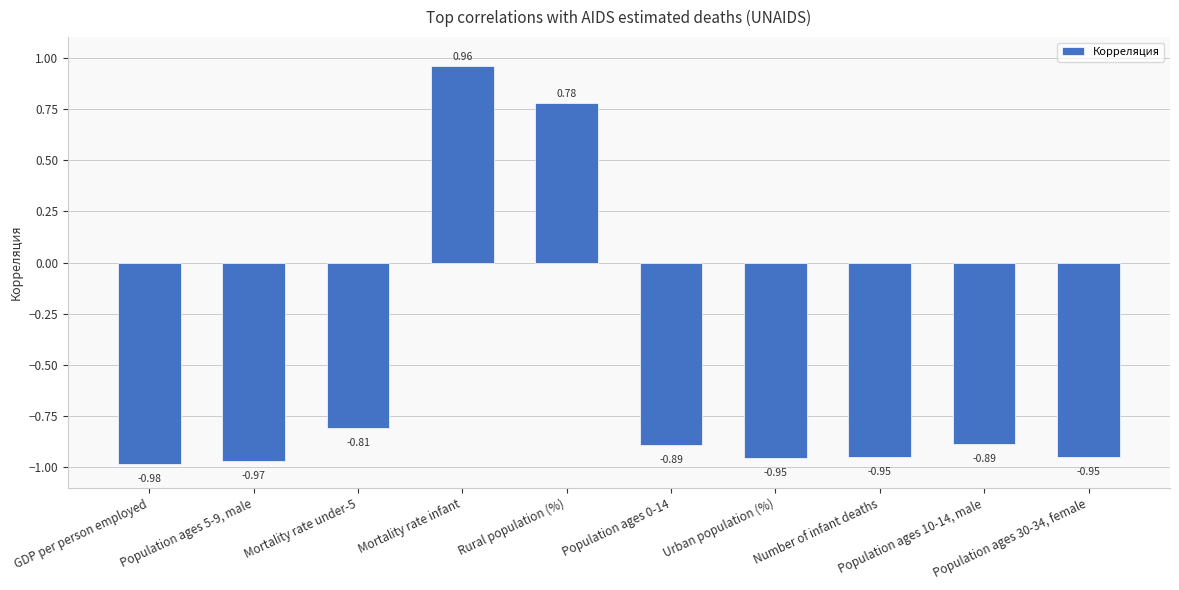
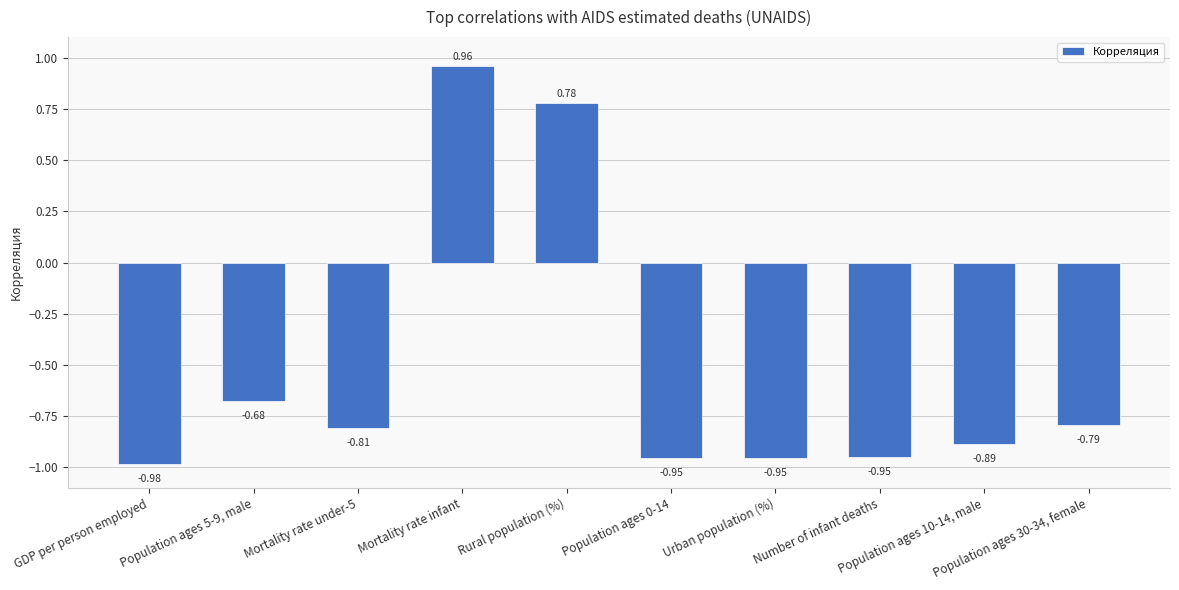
  {
    "GDP per person employed": -0.98,
-   "Population ages 5-9, male": -0.97,
+   "Population ages 5-9, male": -0.68,
    "Mortality rate under-5": -0.81,
    "Mortality rate infant": 0.96,
    "Rural population (%)": 0.78,
-   "Population ages 0-14": -0.89,
+   "Population ages 0-14": -0.95,
    "Urban population (%)": -0.95,
    "Number of infant deaths": -0.95,
    "Population ages 10-14, male": -0.89,
-   "Population ages 30-34, female": -0.95
+   "Population ages 30-34, female": -0.79
  }
